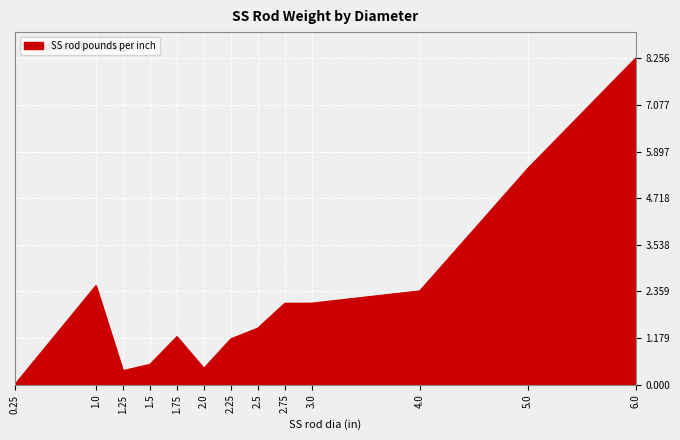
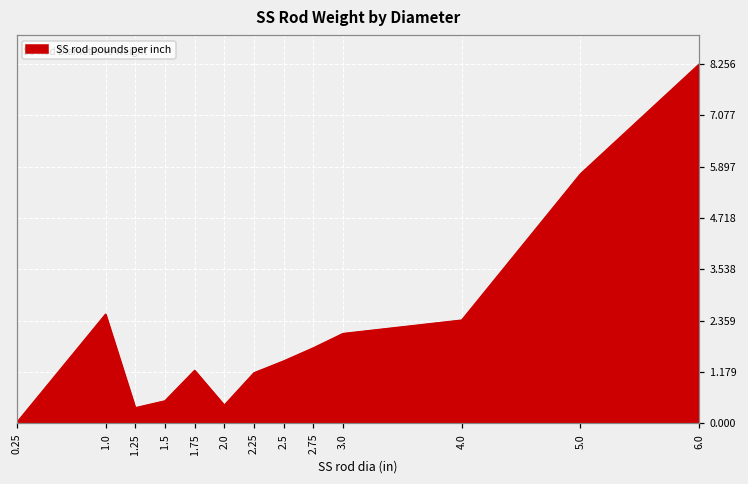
  {
    "0.25": 0.0,
    "1.0": 2.5,
    "1.25": 0.4,
    "1.5": 0.5,
    "1.75": 1.2,
    "2.0": 0.4,
    "2.25": 1.2,
    "2.5": 1.4,
-   "2.75": 2.1,
+   "2.75": 1.7,
    "3.0": 2.1,
    "4.0": 2.4,
-   "5.0": 5.5,
+   "5.0": 5.7,
    "6.0": 8.3
  }
